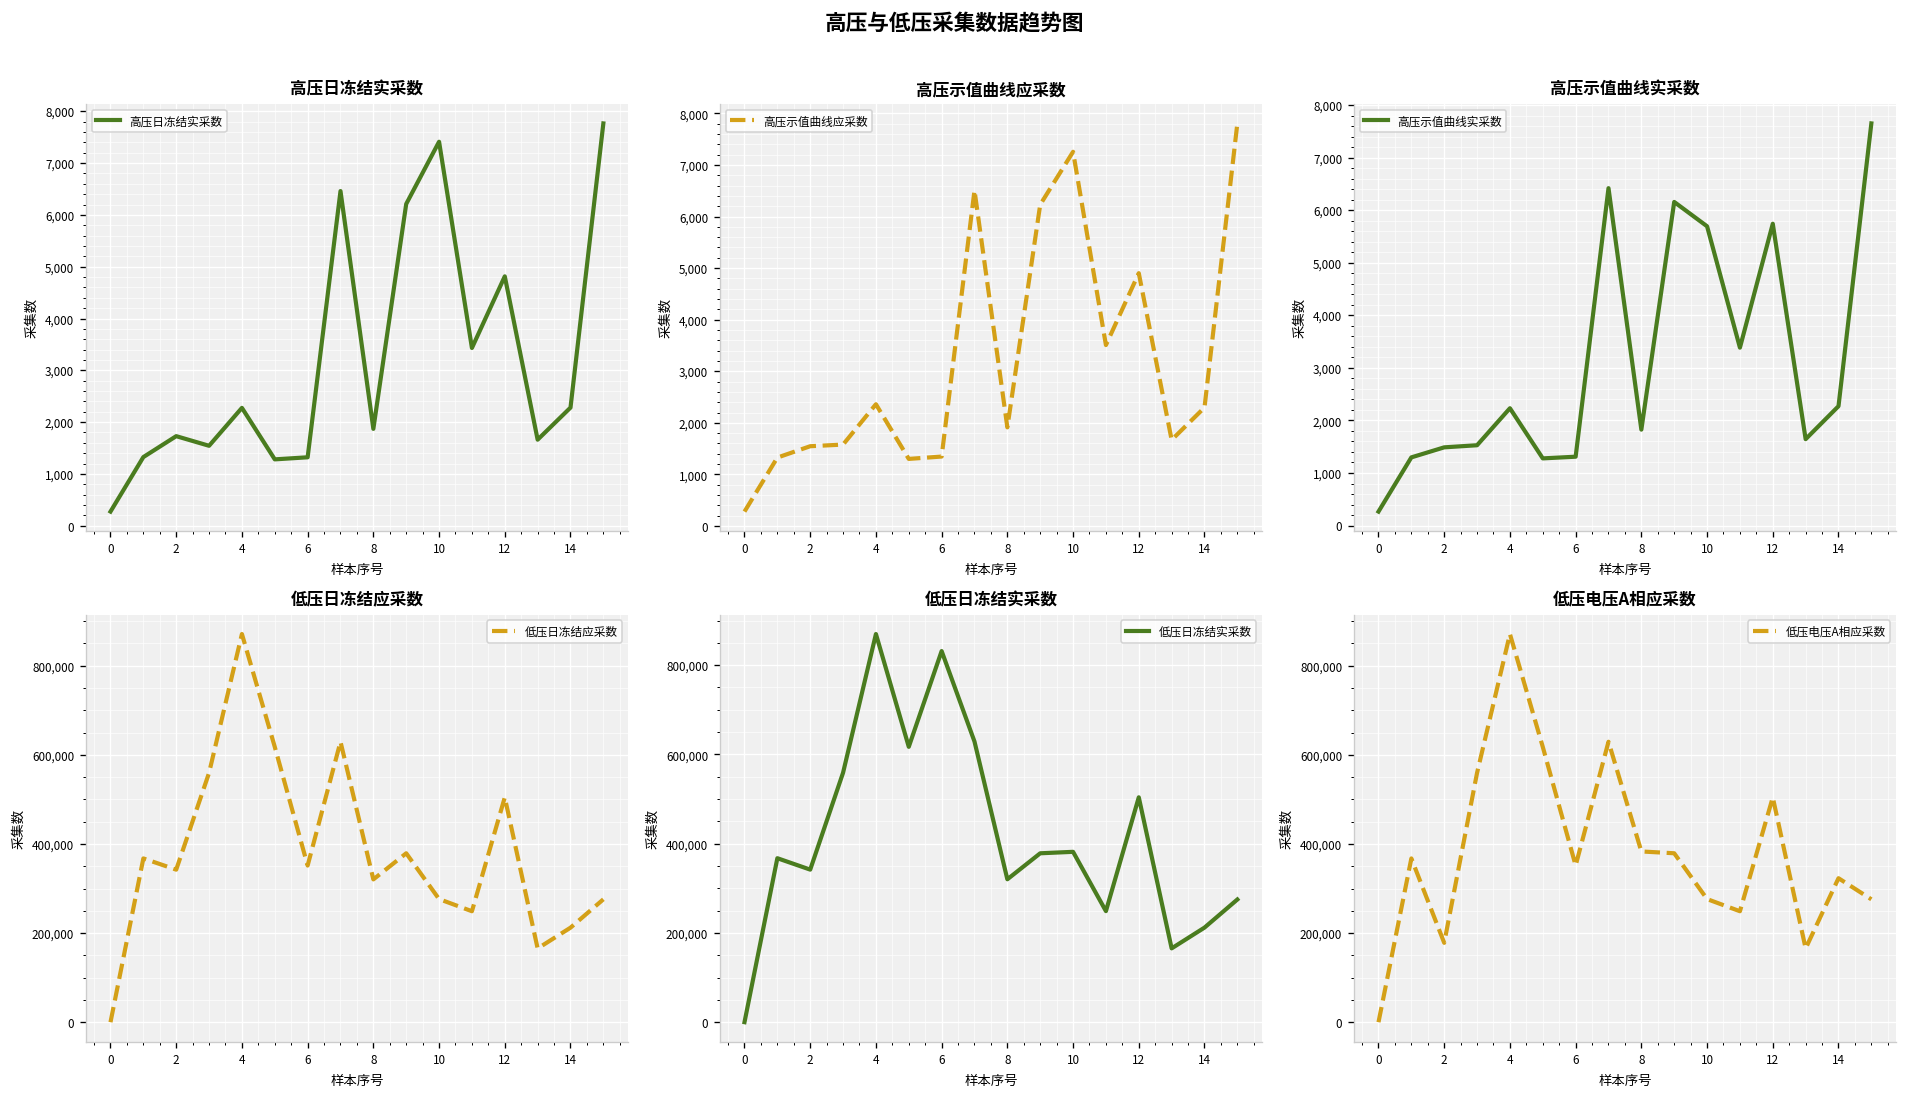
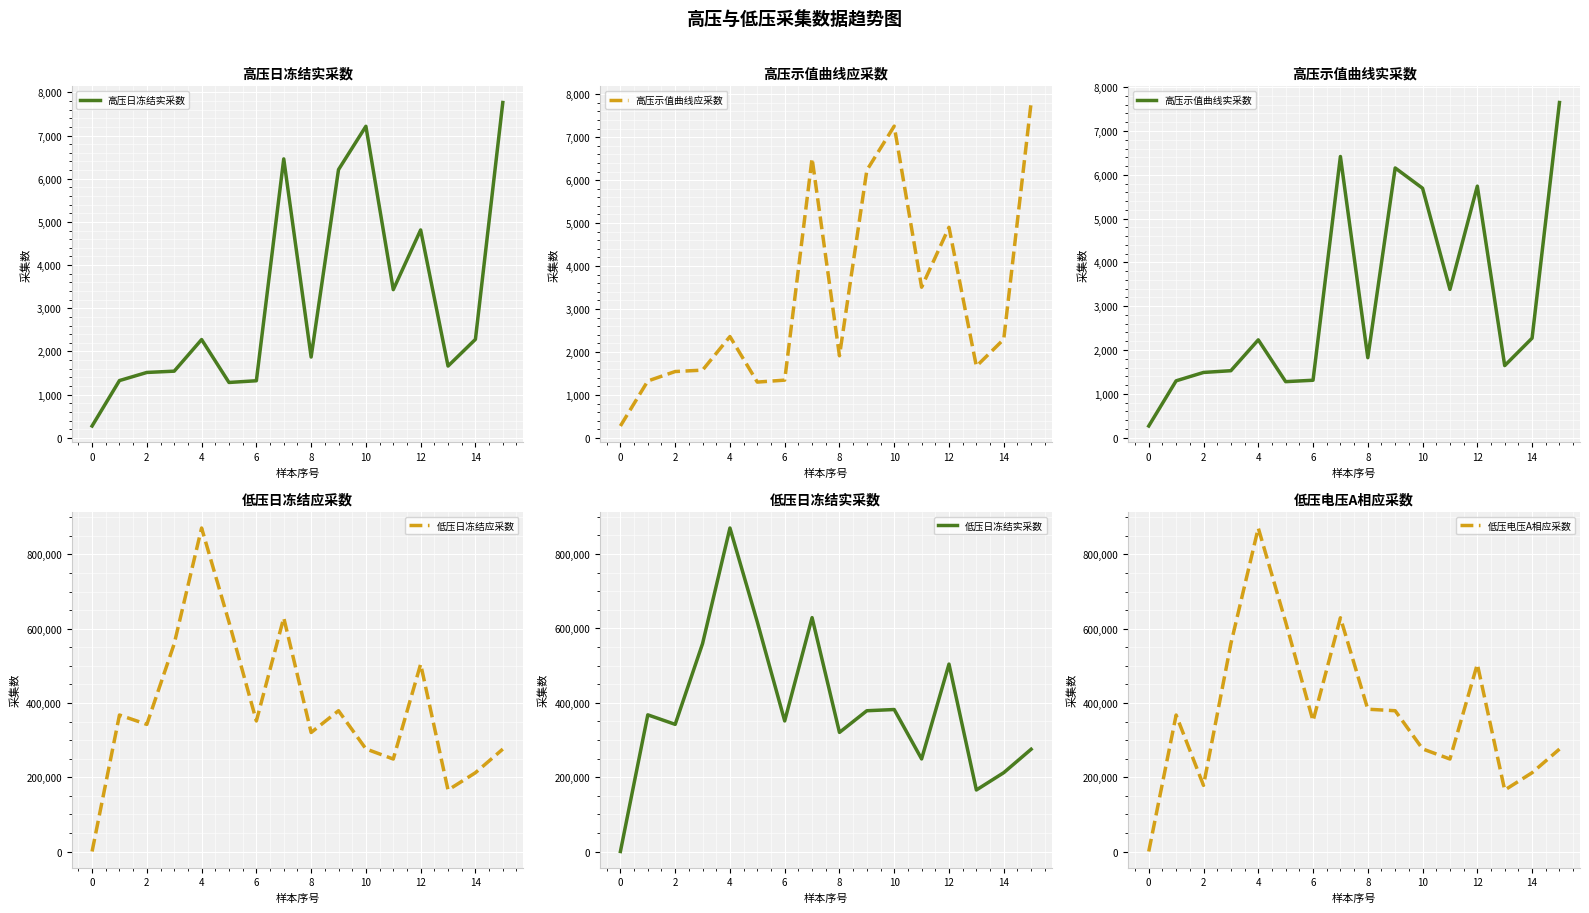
  {
    "高压日冻结实采数": {
      "0": "300",
-     "2": "1,700",
+     "2": "1,500",
      "4": "2,300",
      "6": "1,300",
      "8": "1,900",
-     "10": "7,400",
+     "10": "7,200",
      "12": "4,800",
      "14": "2,300"
    },
    "高压示值曲线应采数": {
      "0": "300",
      "2": "1,500",
      "4": "2,400",
      "6": "1,300",
      "8": "1,900",
      "10": "7,300",
      "12": "4,900",
      "14": "2,300"
    },
    "高压示值曲线实采数": {
      "0": "300",
      "2": "1,500",
      "4": "2,200",
      "6": "1,300",
      "8": "1,800",
      "10": "5,700",
      "12": "5,700",
      "14": "2,300"
    },
    "低压日冻结应采数": {
      "0": "0",
      "2": "340,000",
      "4": "870,000",
      "6": "350,000",
      "8": "320,000",
      "10": "280,000",
      "12": "500,000",
      "14": "210,000"
    },
    "低压日冻结实采数": {
      "0": "0",
      "2": "340,000",
      "4": "870,000",
-     "6": "830,000",
+     "6": "350,000",
      "8": "320,000",
      "10": "380,000",
      "12": "500,000",
      "14": "210,000"
    },
    "低压电压A相应采数": {
      "0": "0",
      "2": "180,000",
      "4": "870,000",
      "6": "350,000",
      "8": "380,000",
      "10": "280,000",
      "12": "500,000",
-     "14": "320,000"
+     "14": "210,000"
    }
  }
